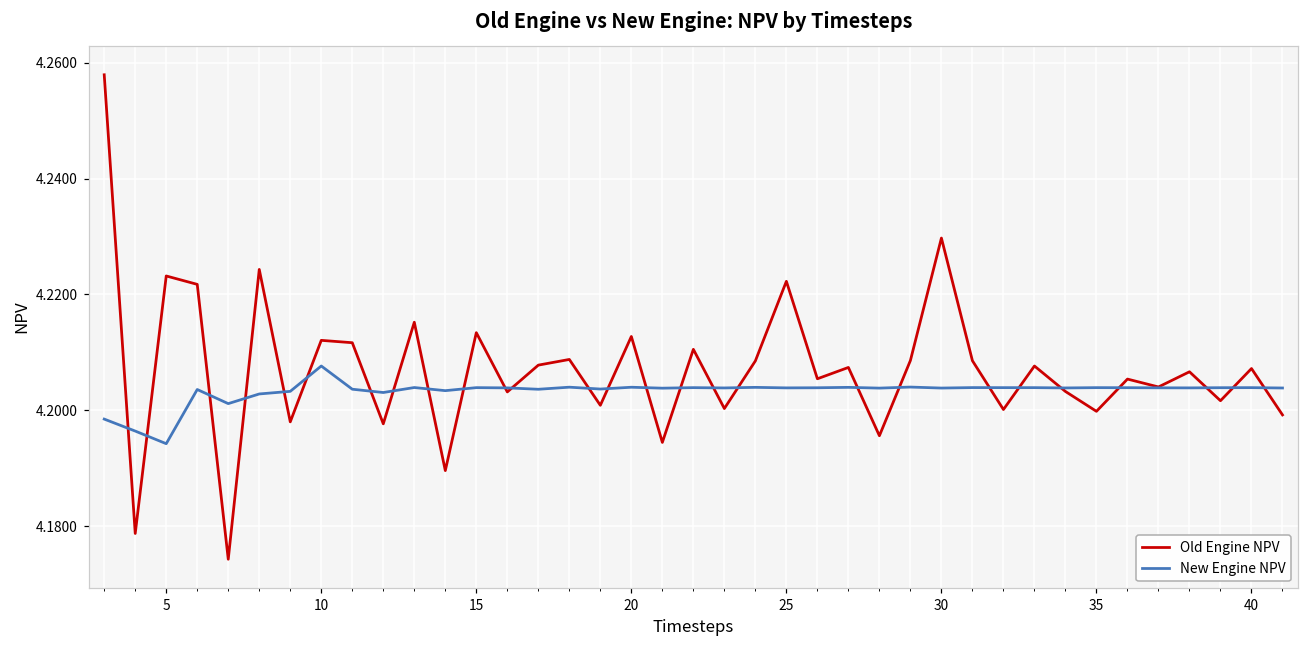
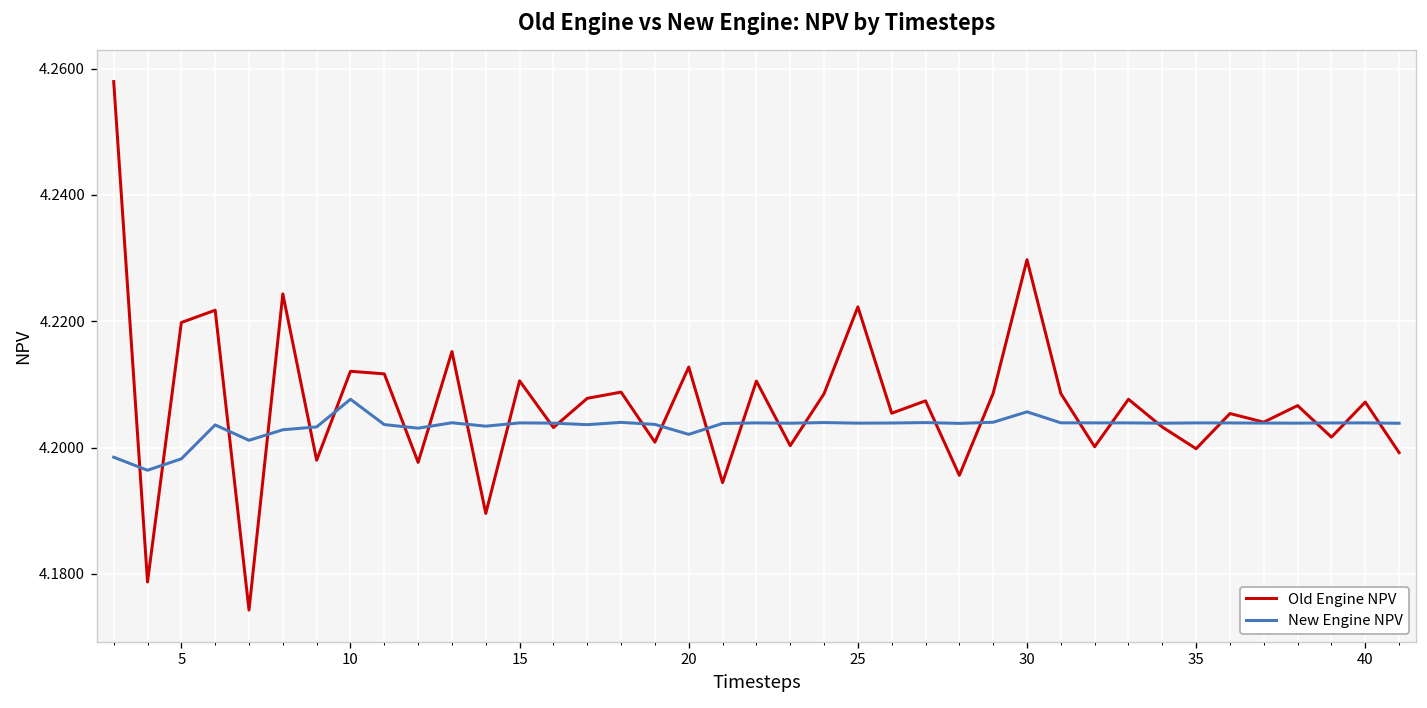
  {
    "Old Engine NPV": {
-     "5": 4.223,
+     "5": 4.220,
      "10": 4.212,
-     "15": 4.213,
+     "15": 4.211,
      "20": 4.213,
      "25": 4.222,
      "30": 4.230,
      "35": 4.200,
      "40": 4.207
    },
    "New Engine NPV": {
-     "5": 4.194,
+     "5": 4.198,
      "10": 4.208,
      "15": 4.204,
-     "20": 4.204,
+     "20": 4.202,
      "25": 4.204,
-     "30": 4.204,
+     "30": 4.206,
      "35": 4.204,
      "40": 4.204
    }
  }
